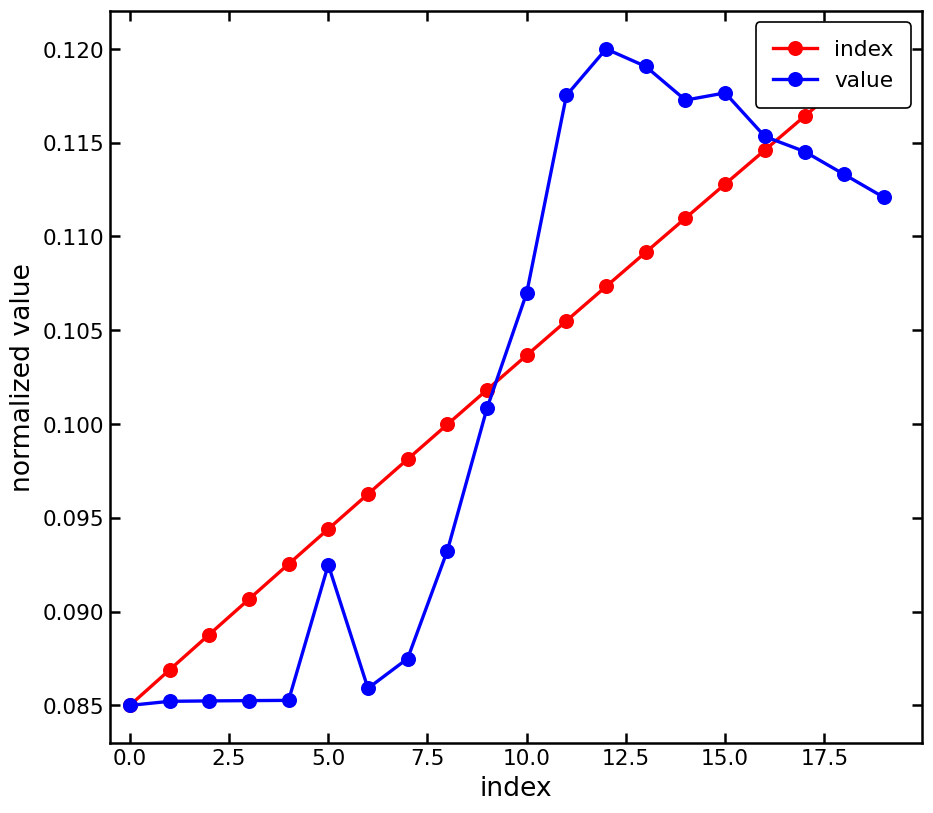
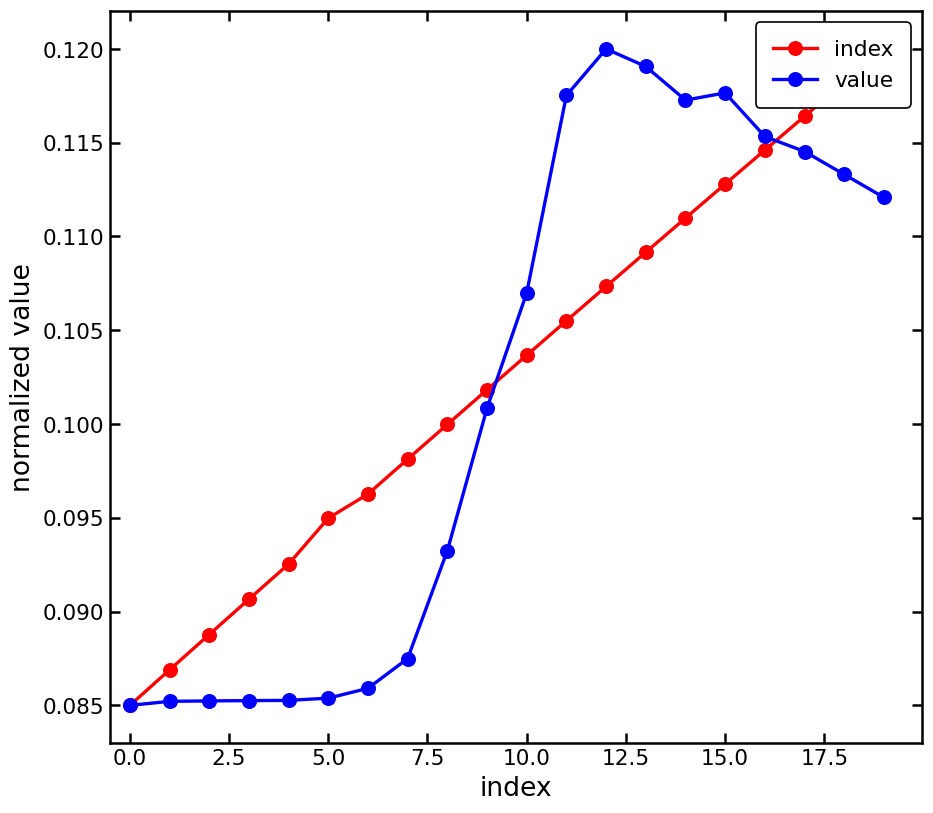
  {
    "index": {
-     "5.0": 0.0944,
+     "5.0": 0.0950,
      "10.0": 0.1037,
      "15.0": 0.1128
    },
    "value": {
-     "5.0": 0.0925,
+     "5.0": 0.0854,
      "10.0": 0.1070,
      "15.0": 0.1177
    }
  }
